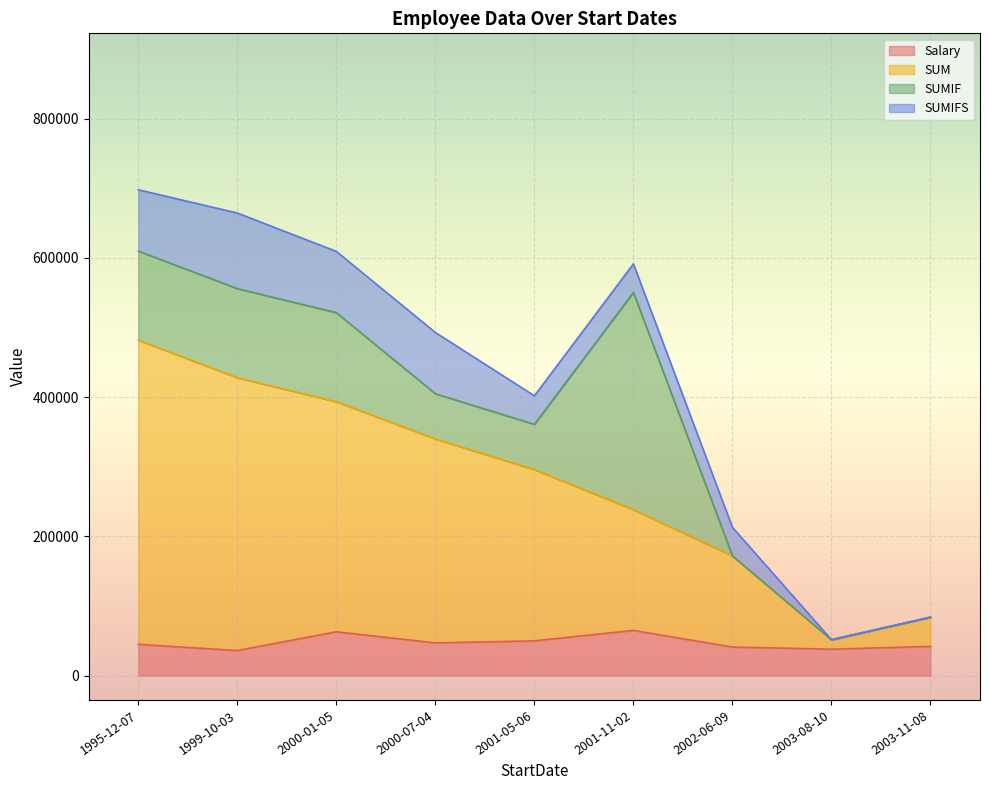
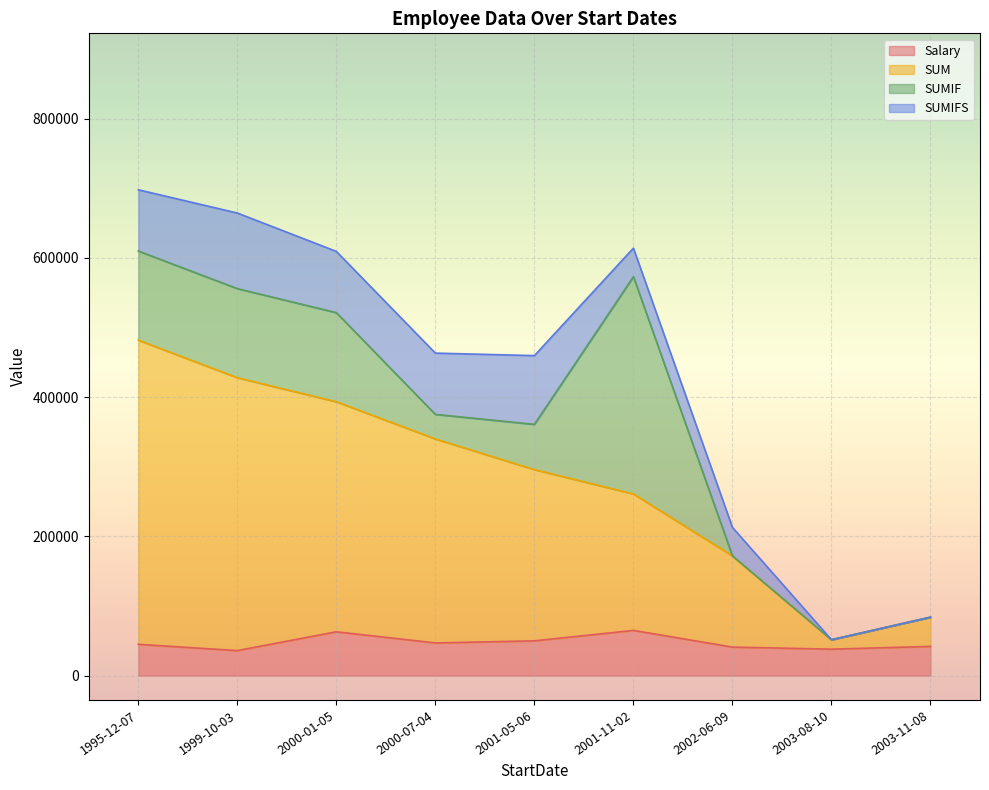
  {
    "Salary": {
      "1995-12-07": 50000,
      "1999-10-03": 40000,
      "2000-01-05": 60000,
      "2000-07-04": 50000,
      "2001-05-06": 50000,
      "2001-11-02": 70000,
      "2002-06-09": 40000,
      "2003-08-10": 40000,
      "2003-11-08": 40000
    },
    "SUM": {
      "1995-12-07": 440000,
      "1999-10-03": 390000,
      "2000-01-05": 330000,
      "2000-07-04": 290000,
      "2001-05-06": 250000,
-     "2001-11-02": 170000
+     "2001-11-02": 200000
    },
    "SUMIF": {
      "1995-12-07": 130000,
      "1999-10-03": 130000,
      "2000-01-05": 130000,
-     "2000-07-04": 70000,
+     "2000-07-04": 40000,
      "2001-05-06": 70000,
      "2001-11-02": 310000
    },
    "SUMIFS": {
      "1995-12-07": 90000,
      "1999-10-03": 110000,
      "2000-01-05": 90000,
      "2000-07-04": 90000,
-     "2001-05-06": 40000,
+     "2001-05-06": 100000,
      "2001-11-02": 40000,
      "2002-06-09": 40000
    }
  }
